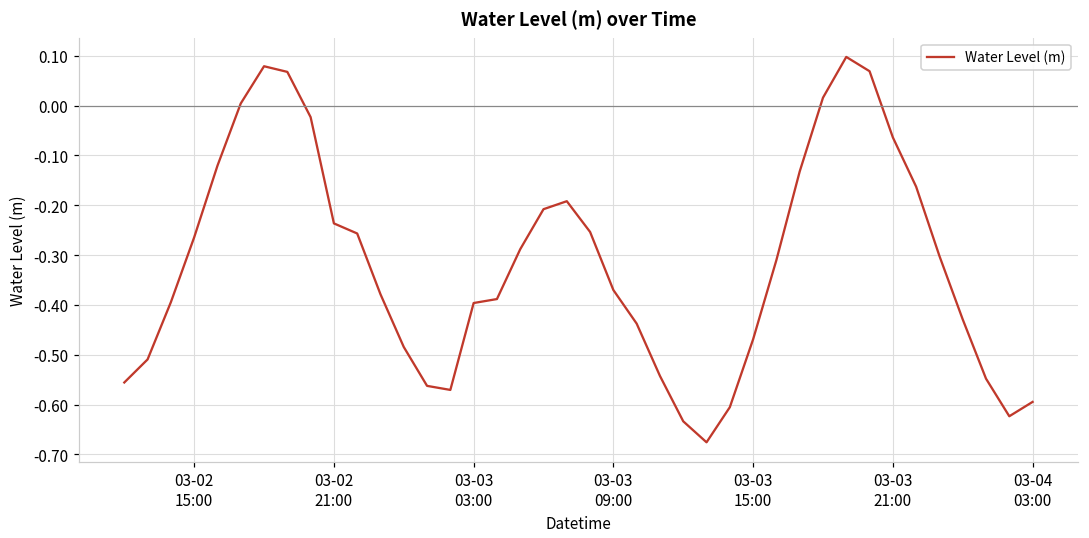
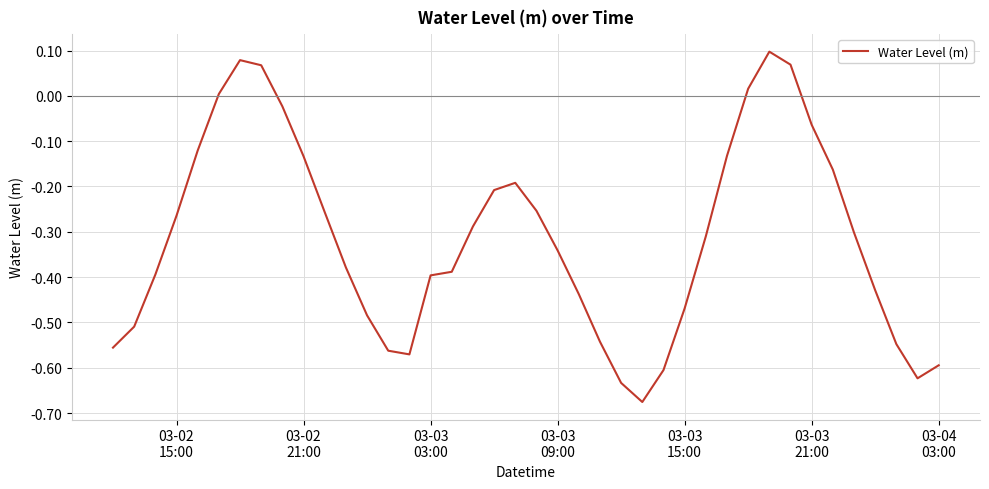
  {
    "03-02 15:00": -0.26,
-   "03-02 21:00": -0.24,
+   "03-02 21:00": -0.13,
    "03-03 03:00": -0.40,
-   "03-03 09:00": -0.37,
+   "03-03 09:00": -0.34,
    "03-03 15:00": -0.47,
    "03-03 21:00": -0.06,
    "03-04 03:00": -0.59
  }
